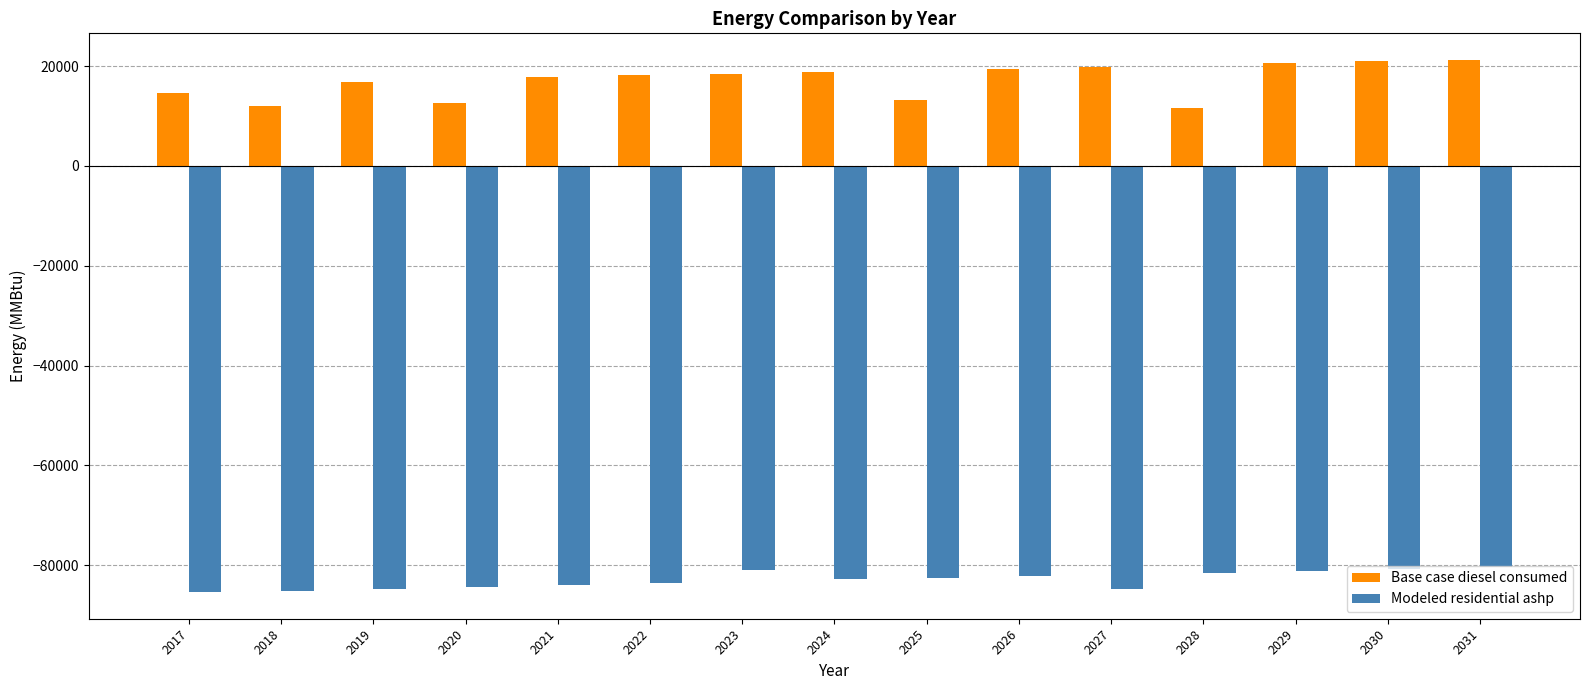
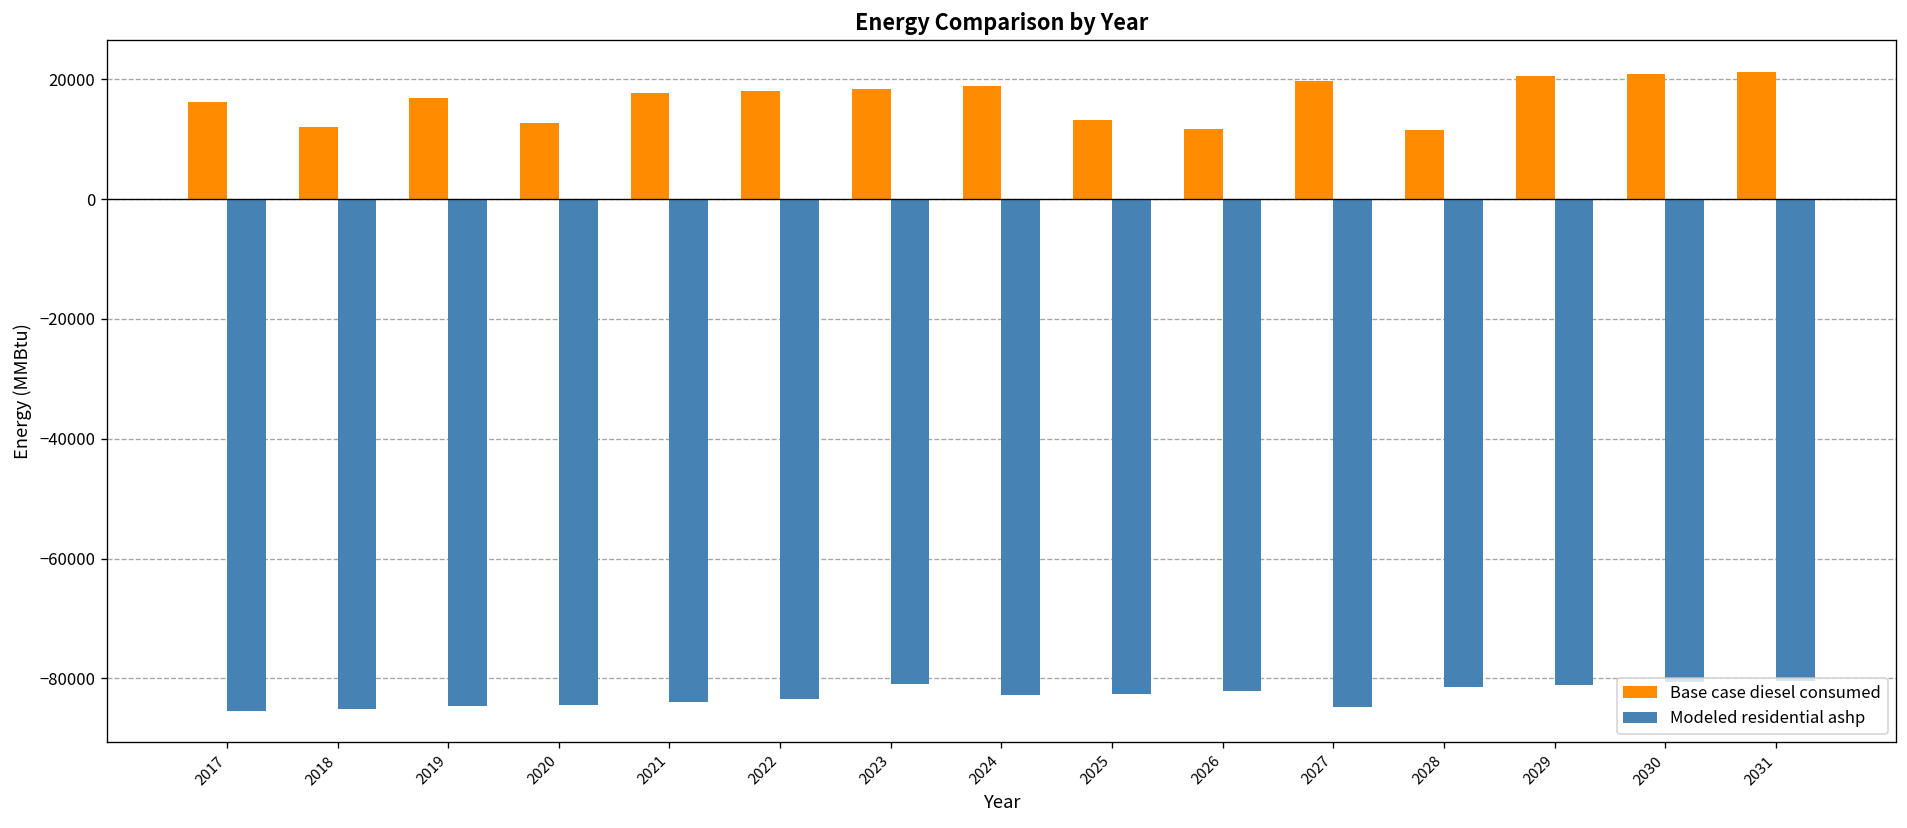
  {
    "Base case diesel consumed": {
-     "2017": 15000,
+     "2017": 16000,
      "2018": 12000,
      "2019": 17000,
      "2020": 13000,
      "2021": 18000,
      "2022": 18000,
      "2023": 18000,
      "2024": 19000,
      "2025": 13000,
-     "2026": 19000,
+     "2026": 12000,
      "2027": 20000,
      "2028": 12000,
      "2029": 21000,
      "2030": 21000,
      "2031": 21000
    },
    "Modeled residential ashp": {
      "2017": -85000,
      "2018": -85000,
      "2019": -85000,
      "2020": -84000,
      "2021": -84000,
      "2022": -83000,
      "2023": -81000,
      "2024": -83000,
      "2025": -83000,
      "2026": -82000,
      "2027": -85000,
      "2028": -81000,
      "2029": -81000
    }
  }
